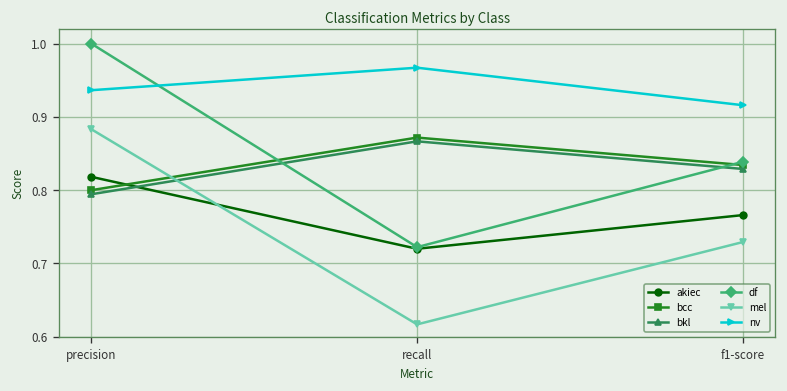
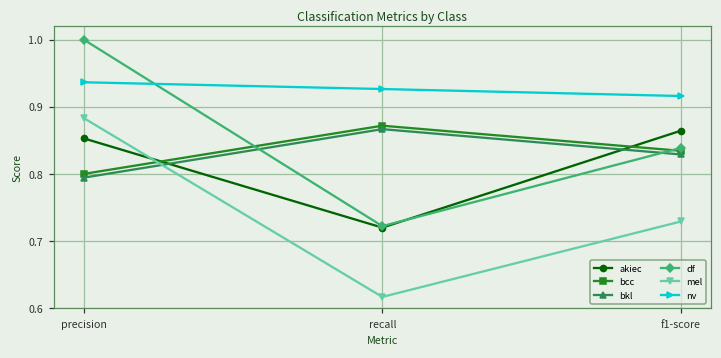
  {
    "akiec": {
-     "precision": 0.82,
-     "f1-score": 0.77
+     "precision": 0.85,
+     "f1-score": 0.86
    },
    "mel": {
      "precision": 0.88,
      "recall": 0.62,
      "f1-score": 0.73
    },
    "nv": {
      "precision": 0.94,
-     "recall": 0.97,
+     "recall": 0.93,
      "f1-score": 0.92
    }
  }
